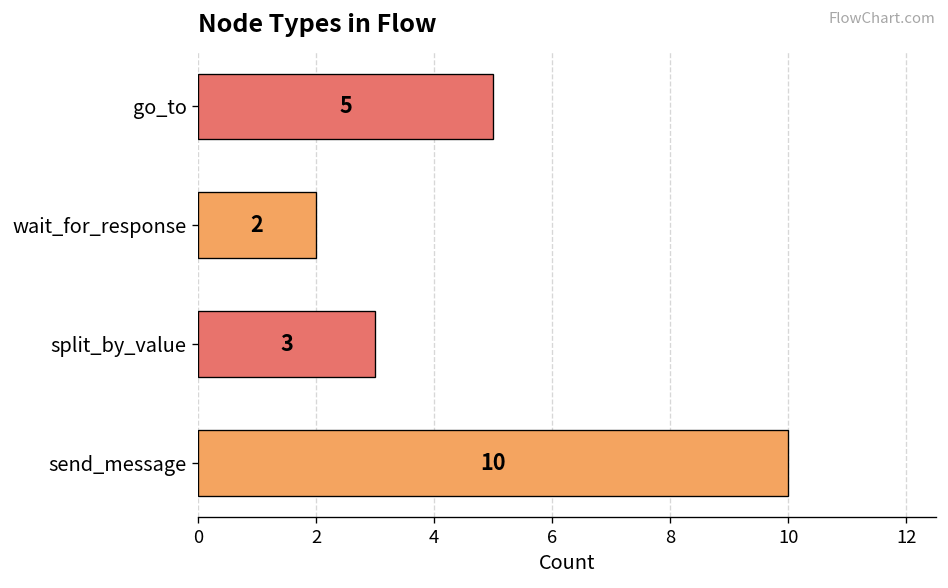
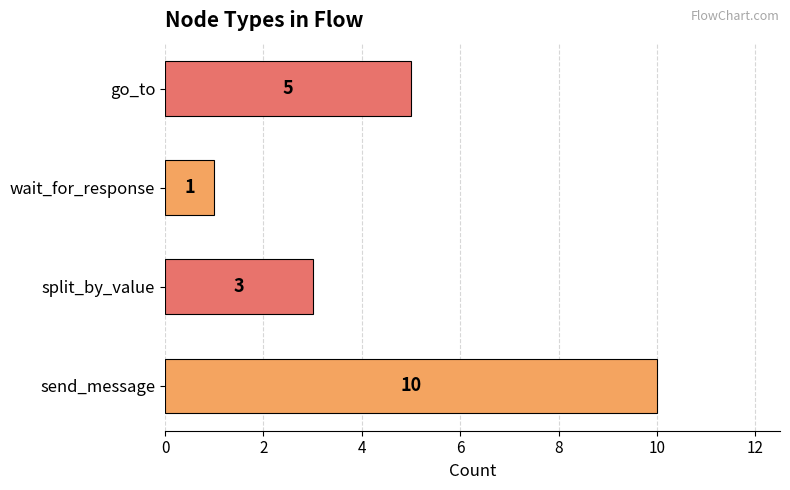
  {
    "go_to": 5,
-   "wait_for_response": 2,
+   "wait_for_response": 1,
    "split_by_value": 3,
    "send_message": 10
  }
